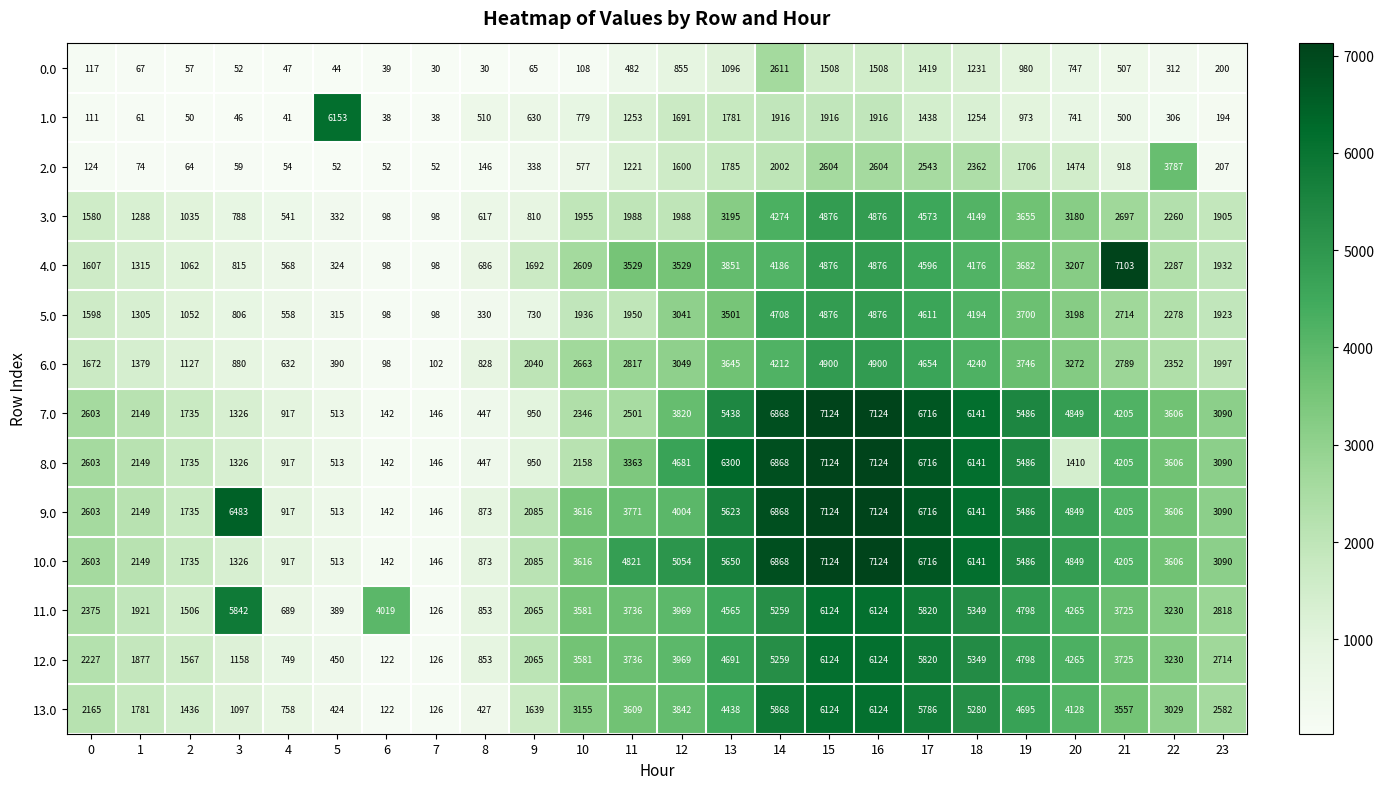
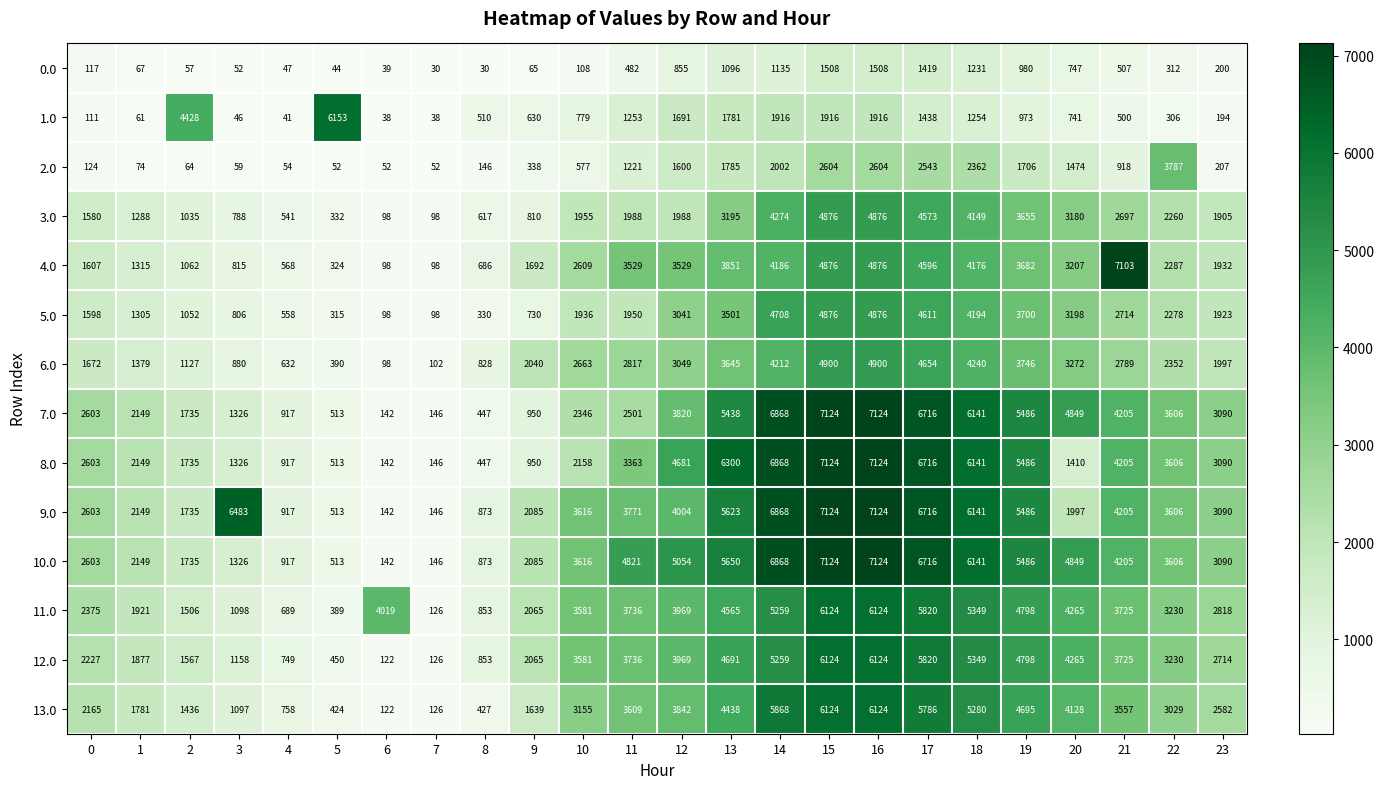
  {
    "0.0": {
      "0": 117,
      "1": 67,
      "2": 57,
      "3": 52,
      "4": 47,
      "5": 44,
      "6": 39,
      "7": 30,
      "8": 30,
      "9": 65,
      "10": 108,
      "11": 482,
      "12": 855,
      "13": 1096,
-     "14": 2611,
+     "14": 1135,
      "15": 1508,
      "16": 1508,
      "17": 1419,
      "18": 1231,
      "19": 980,
      "20": 747,
      "21": 507,
      "22": 312,
      "23": 200
    },
    "1.0": {
      "0": 111,
      "1": 61,
-     "2": 50,
+     "2": 4428,
      "3": 46,
      "4": 41,
      "5": 6153,
      "6": 38,
      "7": 38,
      "8": 510,
      "9": 630,
      "10": 779,
      "11": 1253,
      "12": 1691,
      "13": 1781,
      "14": 1916,
      "15": 1916,
      "16": 1916,
      "17": 1438,
      "18": 1254,
      "19": 973,
      "20": 741,
      "21": 500,
      "22": 306,
      "23": 194
    },
    "9.0": {
      "0": 2603,
      "1": 2149,
      "2": 1735,
      "3": 6483,
      "4": 917,
      "5": 513,
      "6": 142,
      "7": 146,
      "8": 873,
      "9": 2085,
      "10": 3616,
      "11": 3771,
      "12": 4004,
      "13": 5623,
      "14": 6868,
      "15": 7124,
      "16": 7124,
      "17": 6716,
      "18": 6141,
      "19": 5486,
-     "20": 4849,
+     "20": 1997,
      "21": 4205,
      "22": 3606,
      "23": 3090
    },
    "11.0": {
      "0": 2375,
      "1": 1921,
      "2": 1506,
-     "3": 5842,
+     "3": 1098,
      "4": 689,
      "5": 389,
      "6": 4019,
      "7": 126,
      "8": 853,
      "9": 2065,
      "10": 3581,
      "11": 3736,
      "12": 3969,
      "13": 4565,
      "14": 5259,
      "15": 6124,
      "16": 6124,
      "17": 5820,
      "18": 5349,
      "19": 4798,
      "20": 4265,
      "21": 3725,
      "22": 3230,
      "23": 2818
    }
  }
